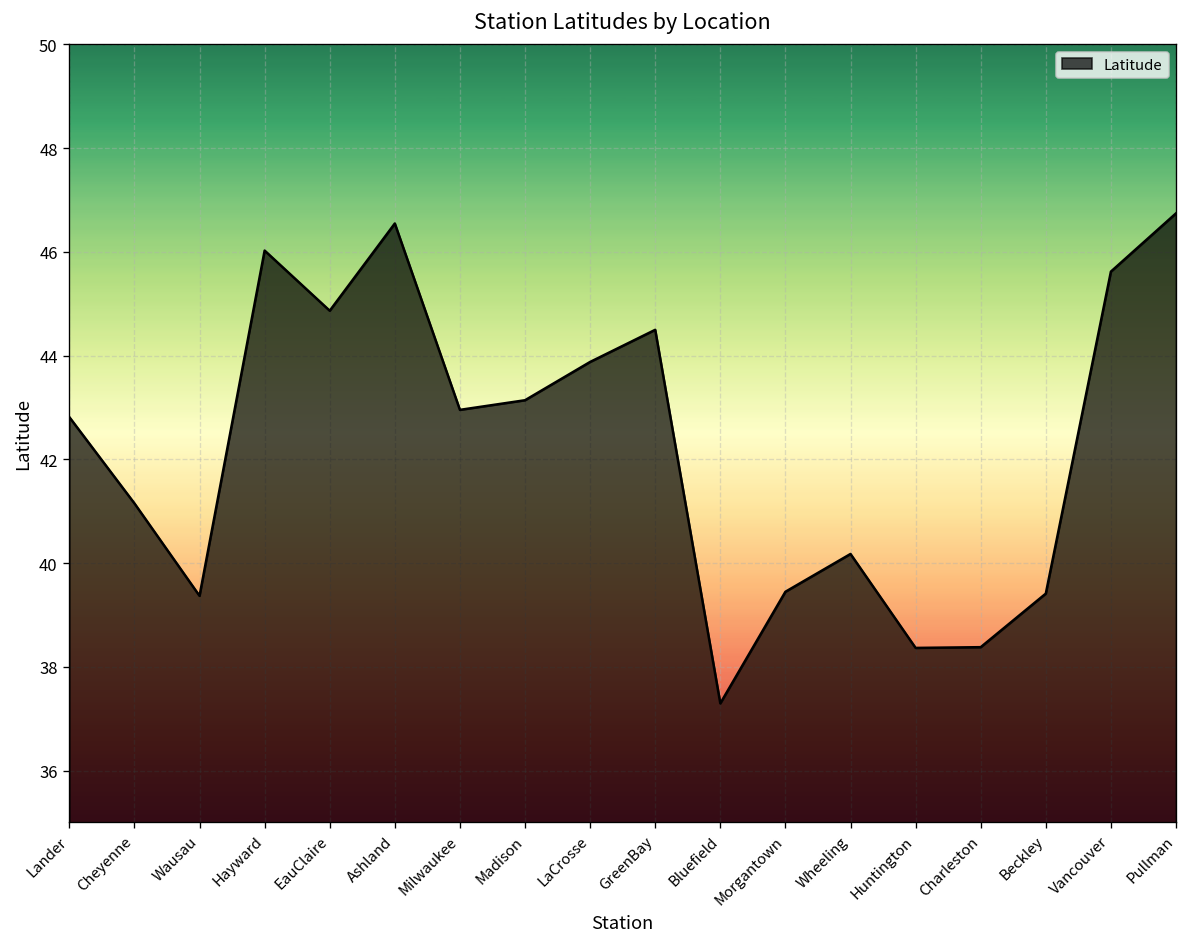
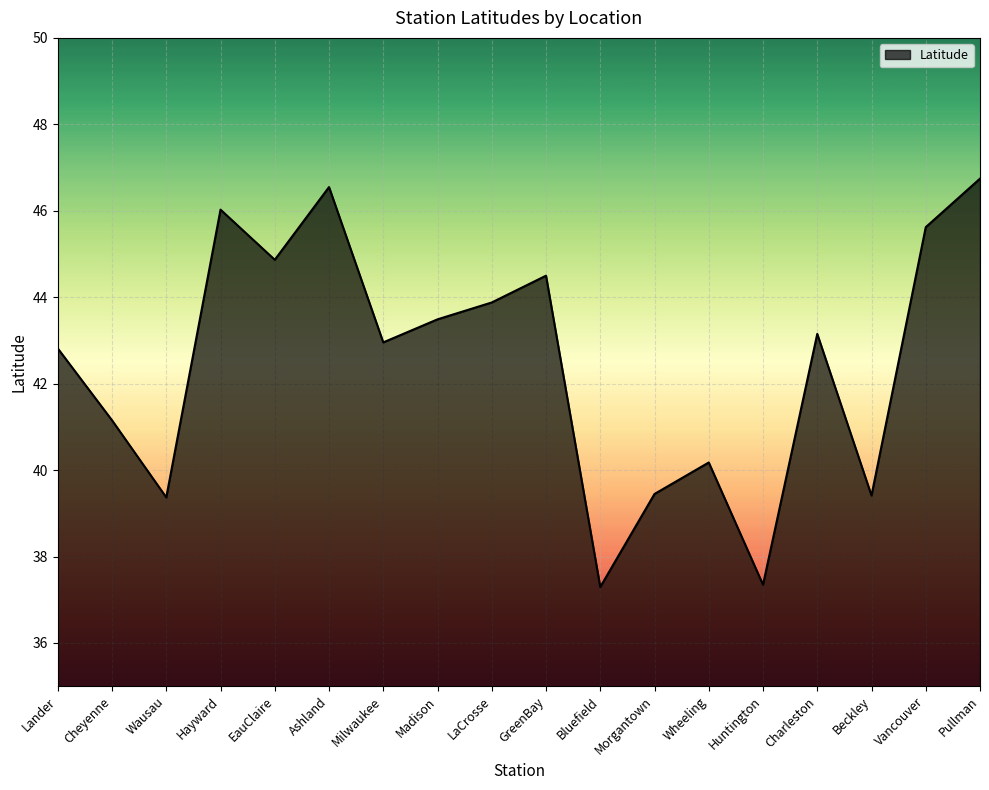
  {
    "Lander": 42.8,
    "Cheyenne": 41.2,
    "Wausau": 39.4,
    "Hayward": 46.0,
    "EauClaire": 44.9,
    "Ashland": 46.5,
    "Milwaukee": 43.0,
-   "Madison": 43.1,
+   "Madison": 43.5,
    "LaCrosse": 43.9,
    "GreenBay": 44.5,
    "Bluefield": 37.3,
    "Morgantown": 39.4,
    "Wheeling": 40.2,
-   "Huntington": 38.4,
-   "Charleston": 38.4,
+   "Huntington": 37.3,
+   "Charleston": 43.2,
    "Beckley": 39.4,
    "Vancouver": 45.6,
    "Pullman": 46.7
  }
